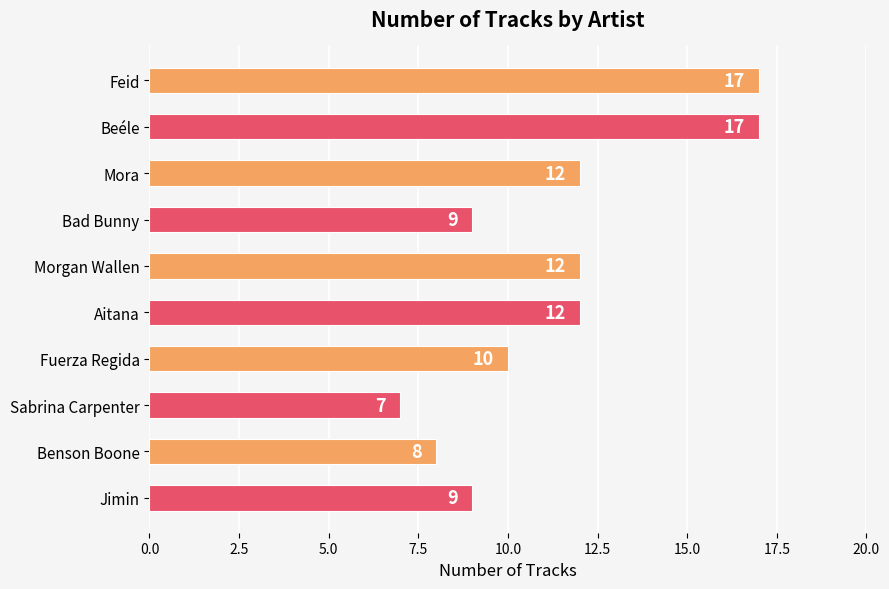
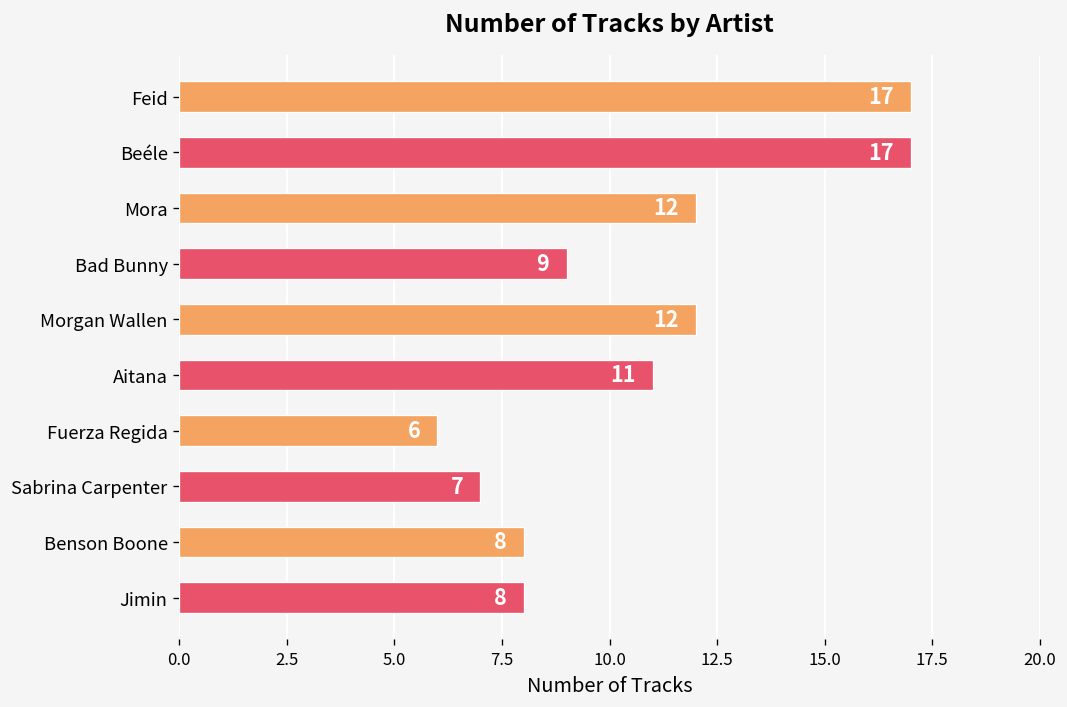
  {
    "Feid": 17,
    "Beéle": 17,
    "Mora": 12,
    "Bad Bunny": 9,
    "Morgan Wallen": 12,
-   "Aitana": 12,
-   "Fuerza Regida": 10,
+   "Aitana": 11,
+   "Fuerza Regida": 6,
    "Sabrina Carpenter": 7,
    "Benson Boone": 8,
-   "Jimin": 9
+   "Jimin": 8
  }
